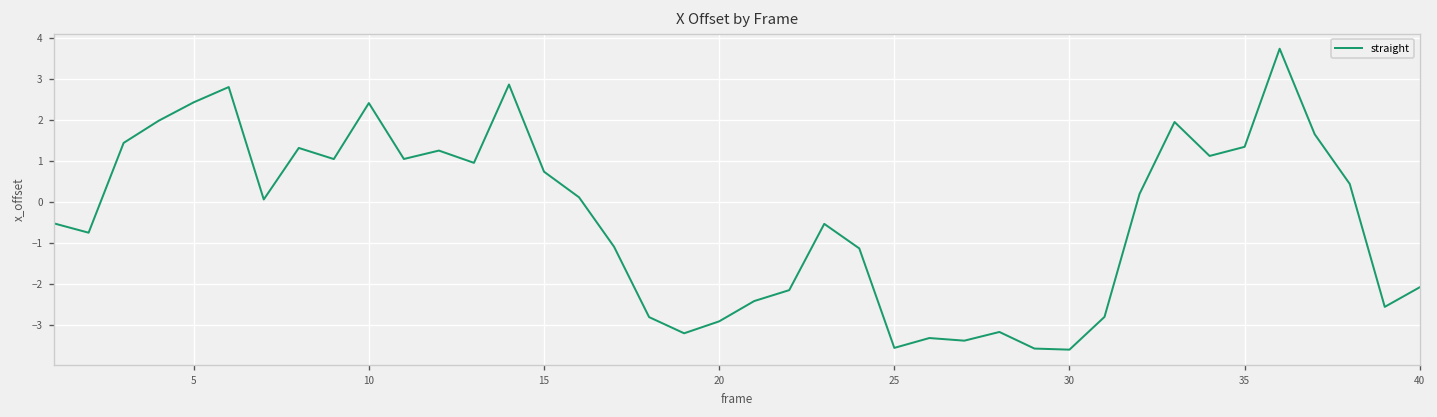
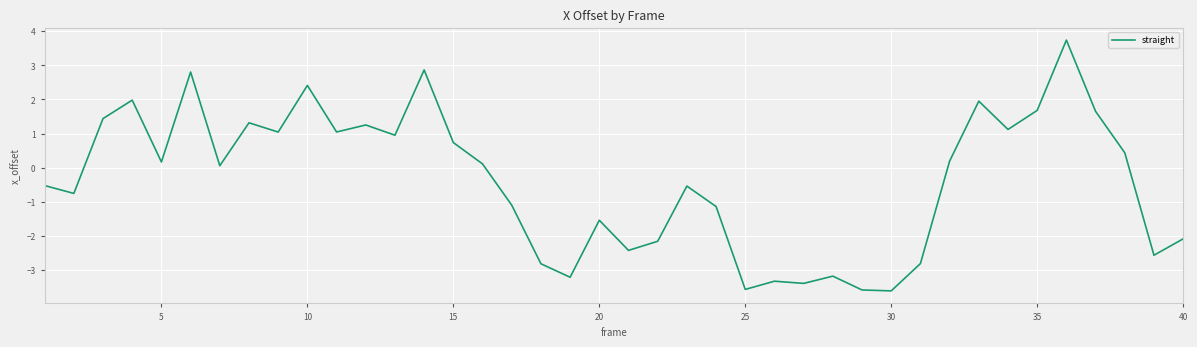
  {
-   "5": 2.4,
+   "5": 0.2,
    "10": 2.4,
    "15": 0.7,
-   "20": -2.9,
+   "20": -1.5,
    "25": -3.6,
    "30": -3.6,
-   "35": 1.3,
+   "35": 1.7,
    "40": -2.1
  }
